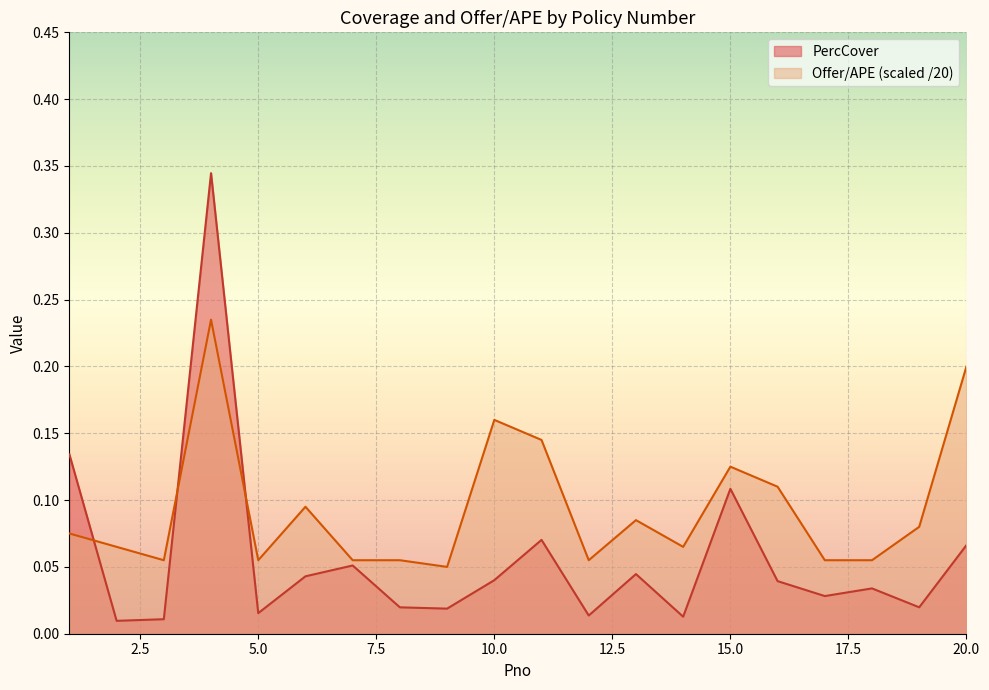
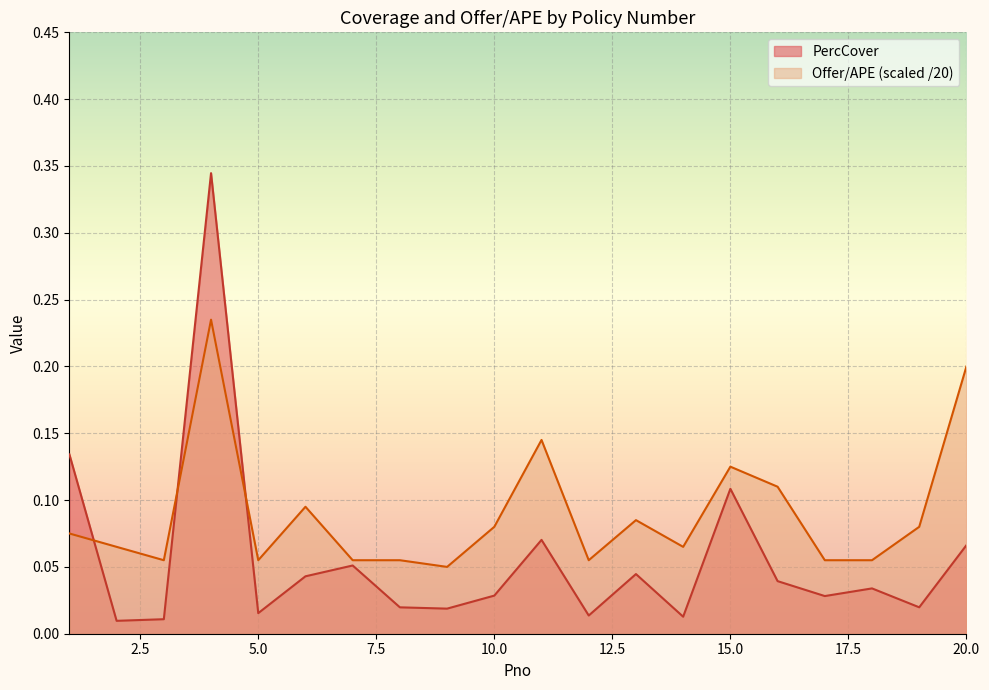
  {
    "PercCover": {
      "5.0": 0.015,
-     "10.0": 0.040,
+     "10.0": 0.029,
      "15.0": 0.108,
      "20.0": 0.066
    },
    "Offer/APE (scaled /20)": {
      "5.0": 0.055,
-     "10.0": 0.160,
+     "10.0": 0.080,
      "15.0": 0.125,
      "20.0": 0.200
    }
  }
